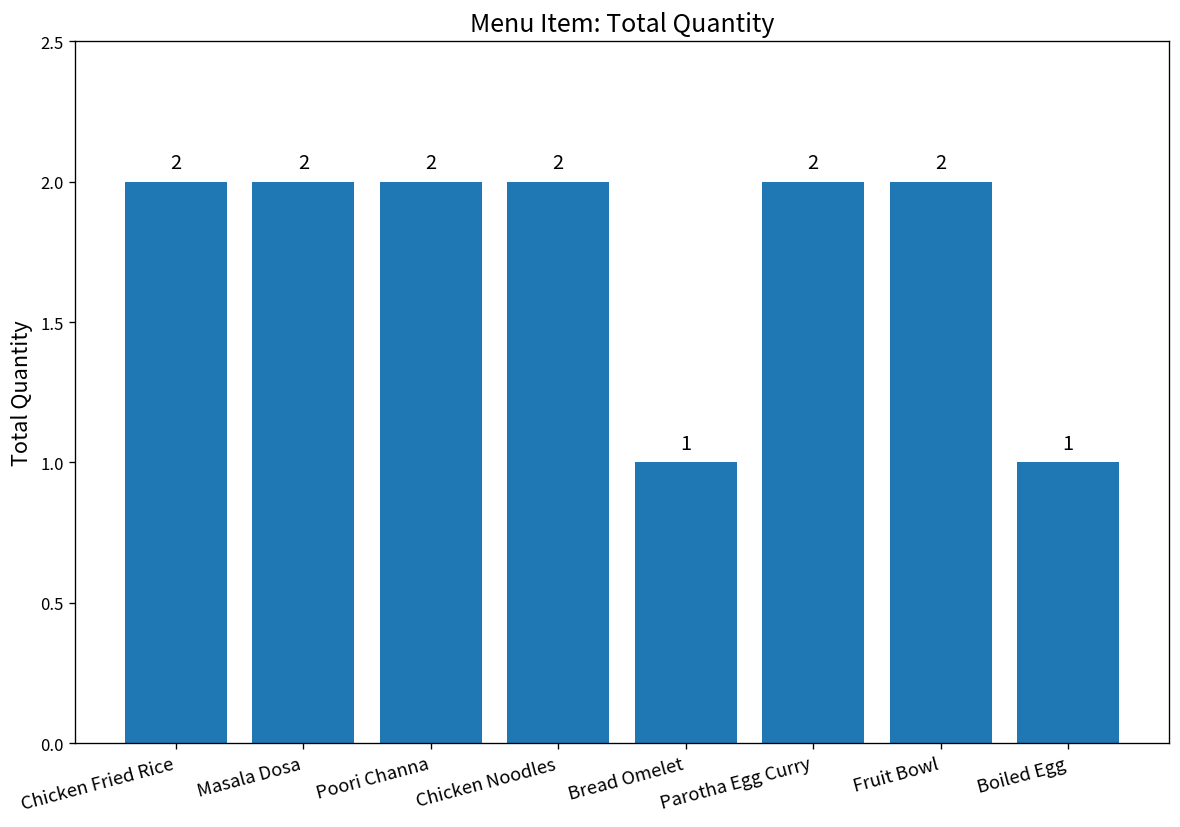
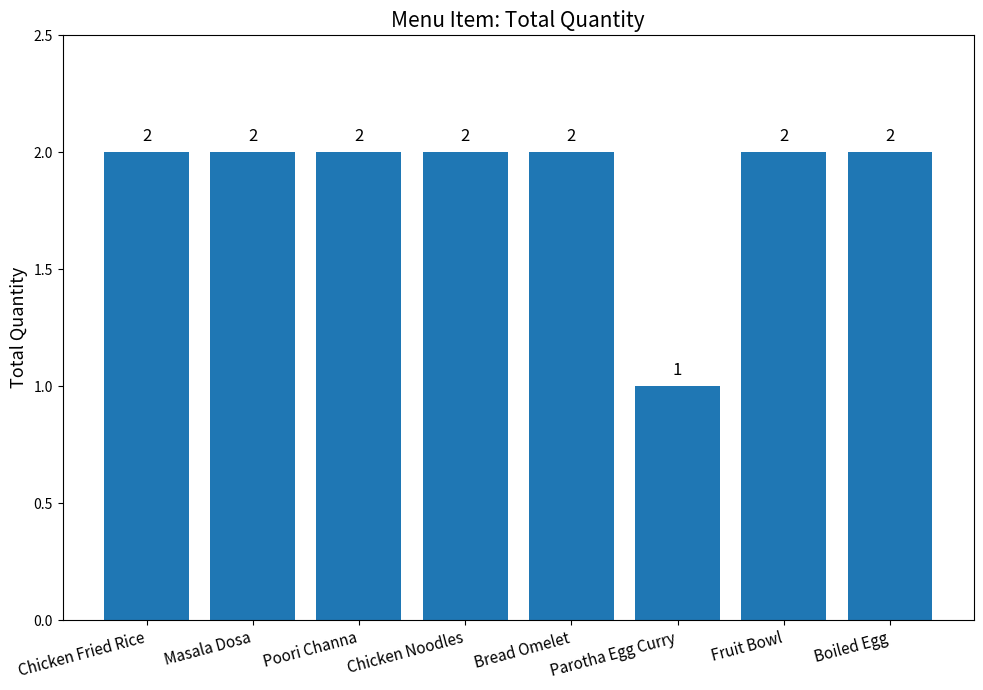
  {
    "Chicken Fried Rice": 2,
    "Masala Dosa": 2,
    "Poori Channa": 2,
    "Chicken Noodles": 2,
-   "Bread Omelet": 1,
-   "Parotha Egg Curry": 2,
+   "Bread Omelet": 2,
+   "Parotha Egg Curry": 1,
    "Fruit Bowl": 2,
-   "Boiled Egg": 1
+   "Boiled Egg": 2
  }
